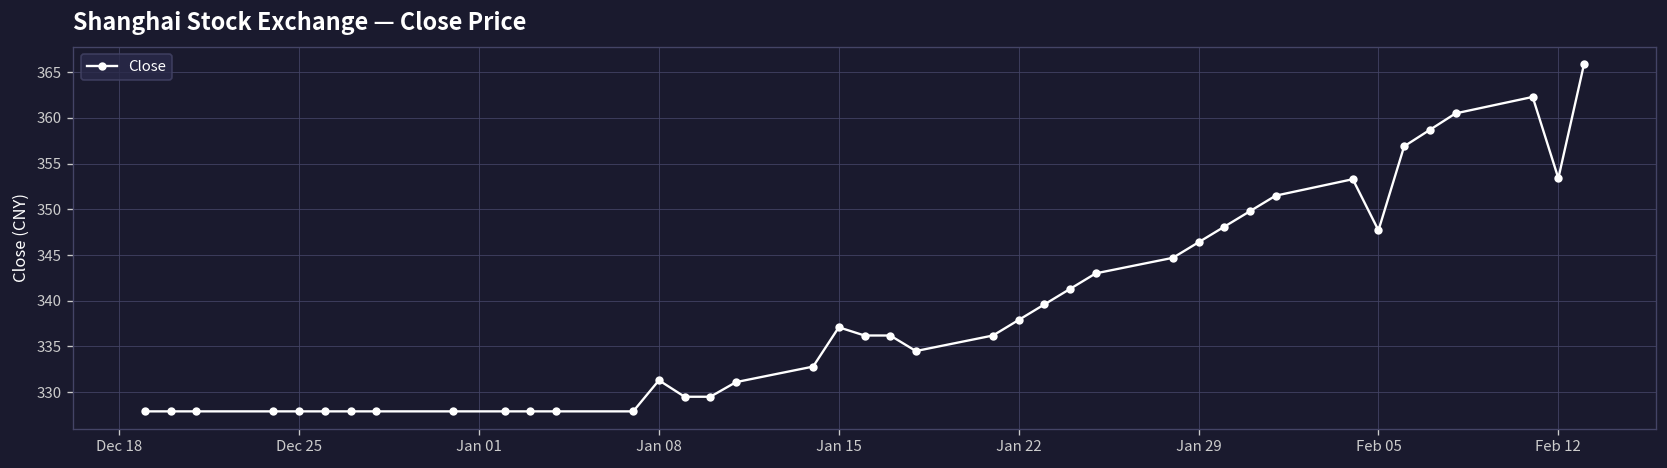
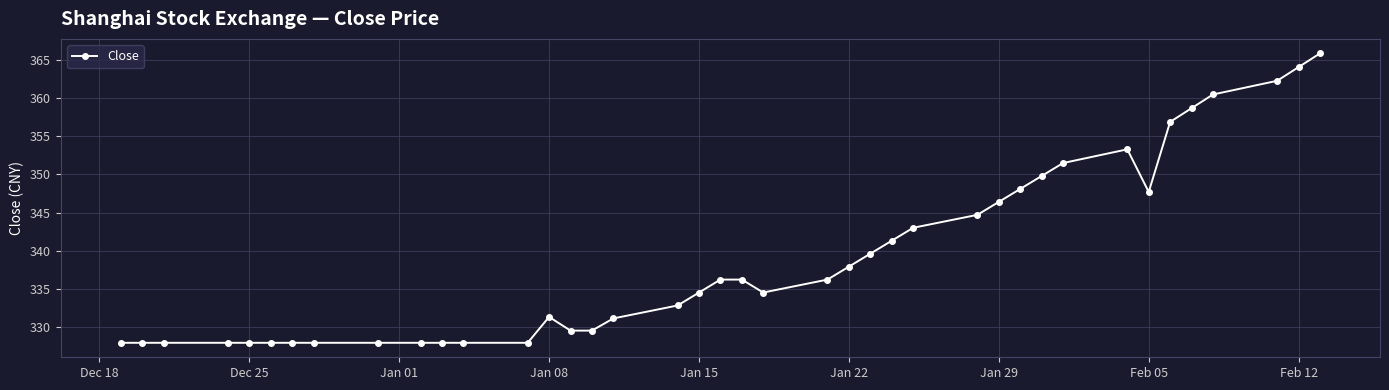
  {
    "Dec 25": 328,
    "Jan 08": 331,
-   "Jan 15": 337,
+   "Jan 15": 335,
    "Jan 22": 338,
    "Jan 29": 346,
    "Feb 05": 348,
-   "Feb 12": 353
+   "Feb 12": 364
  }
